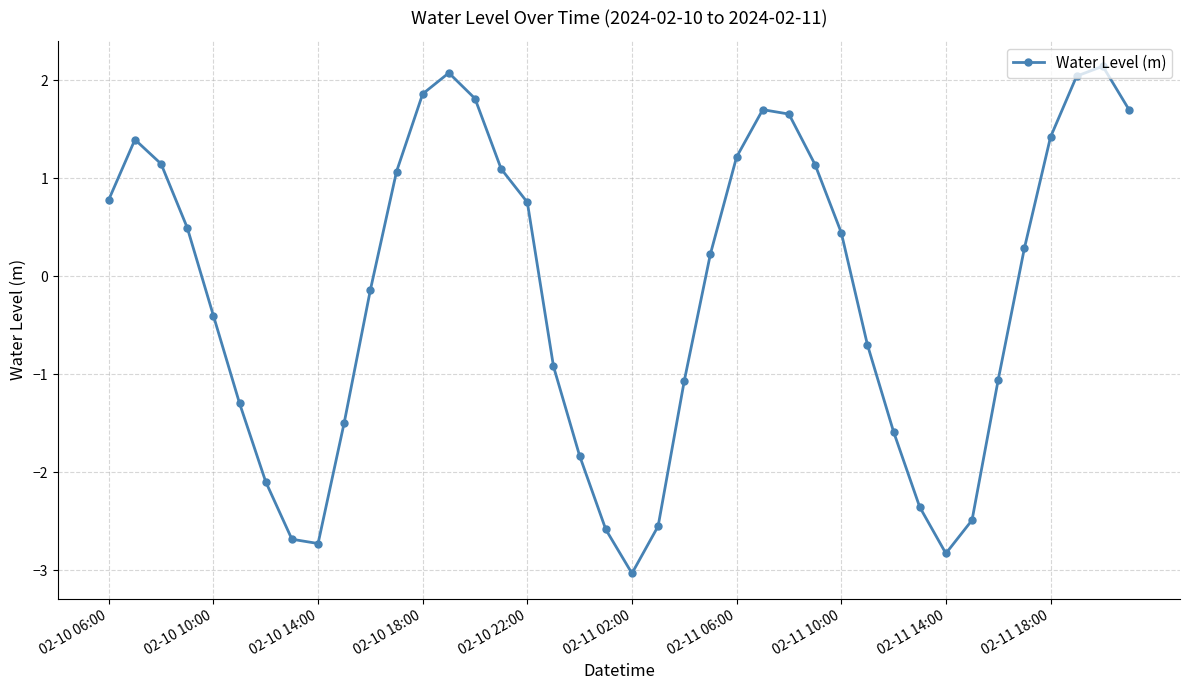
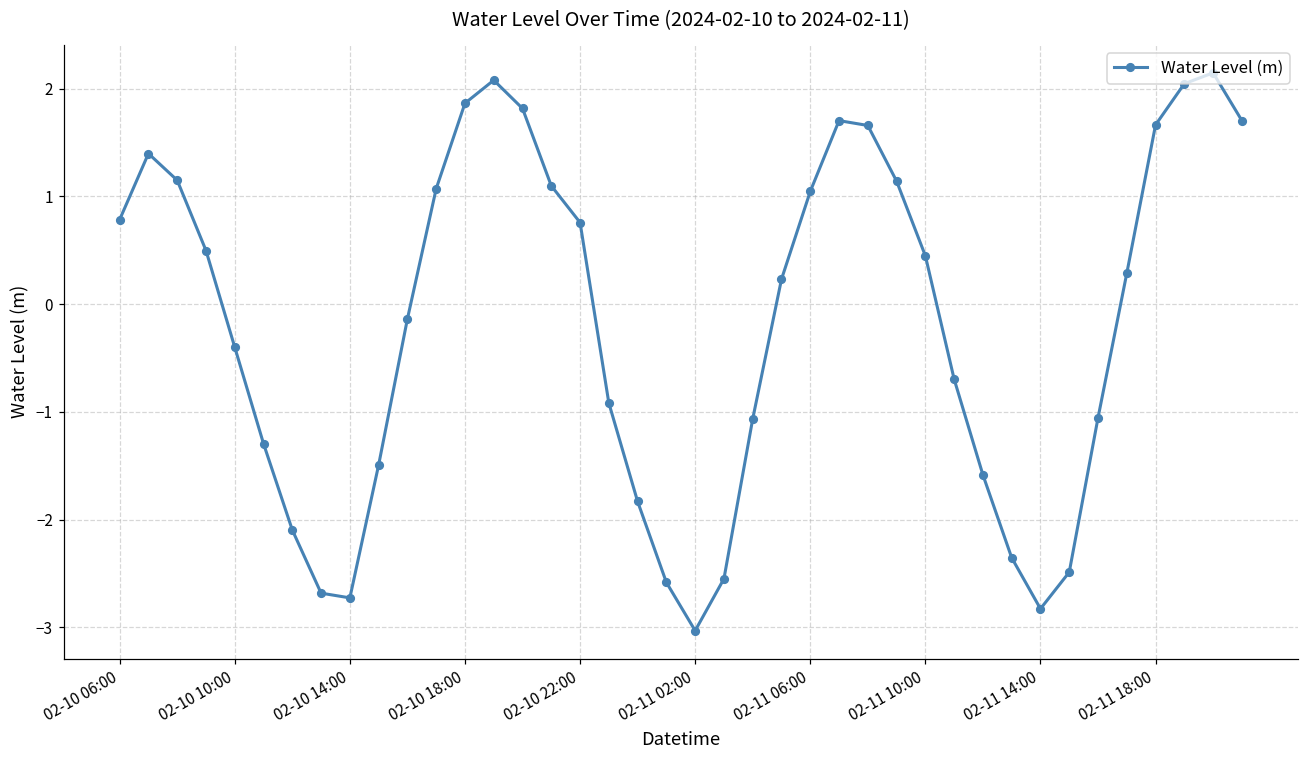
  {
    "02-10 06:00": 0.8,
    "02-10 10:00": -0.4,
    "02-10 14:00": -2.7,
    "02-10 18:00": 1.9,
    "02-10 22:00": 0.8,
    "02-11 02:00": -3.0,
-   "02-11 06:00": 1.2,
+   "02-11 06:00": 1.0,
    "02-11 10:00": 0.4,
    "02-11 14:00": -2.8,
-   "02-11 18:00": 1.4
+   "02-11 18:00": 1.7
  }
